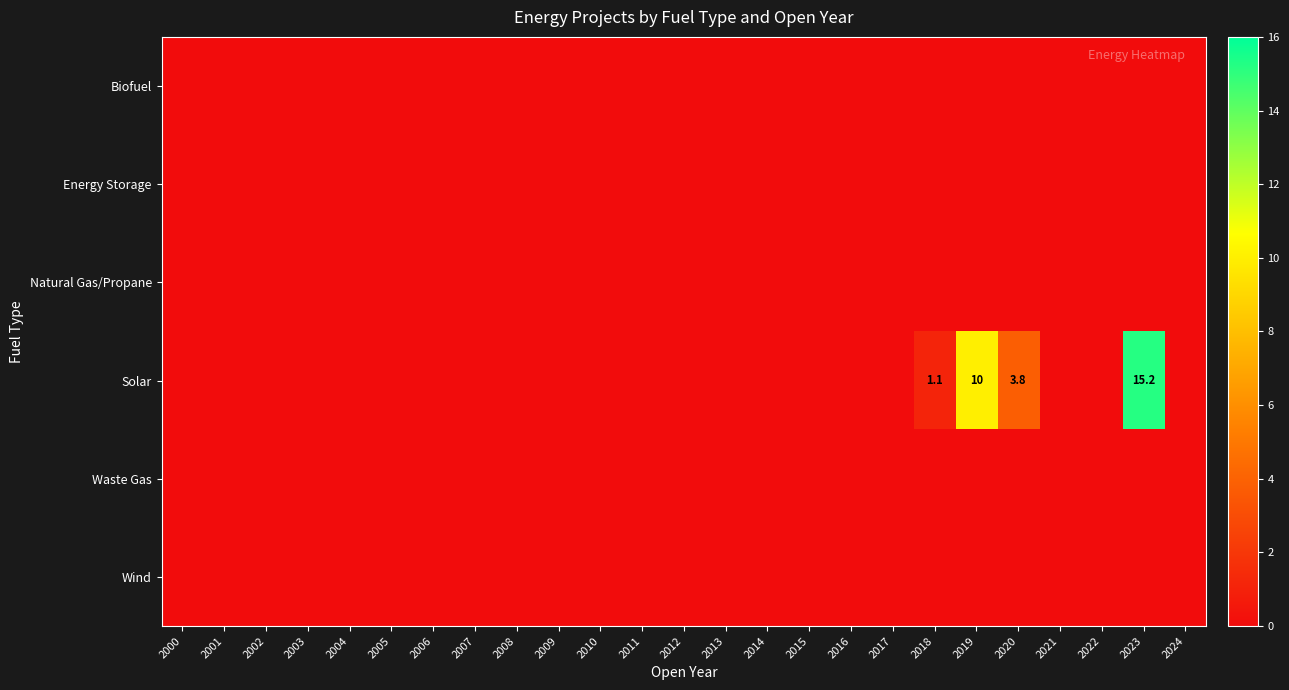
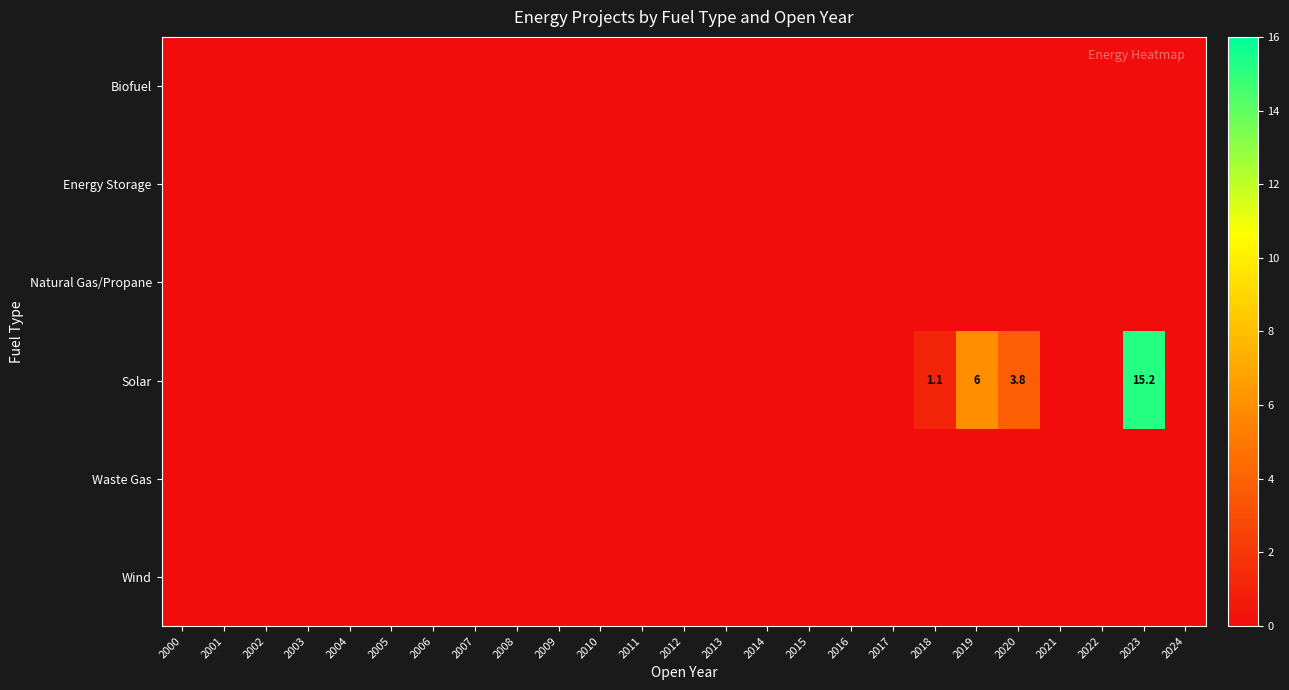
  {
    "Solar": {
      "2018": 1.1,
-     "2019": 10,
+     "2019": 6,
      "2020": 3.8,
      "2023": 15.2
    }
  }
